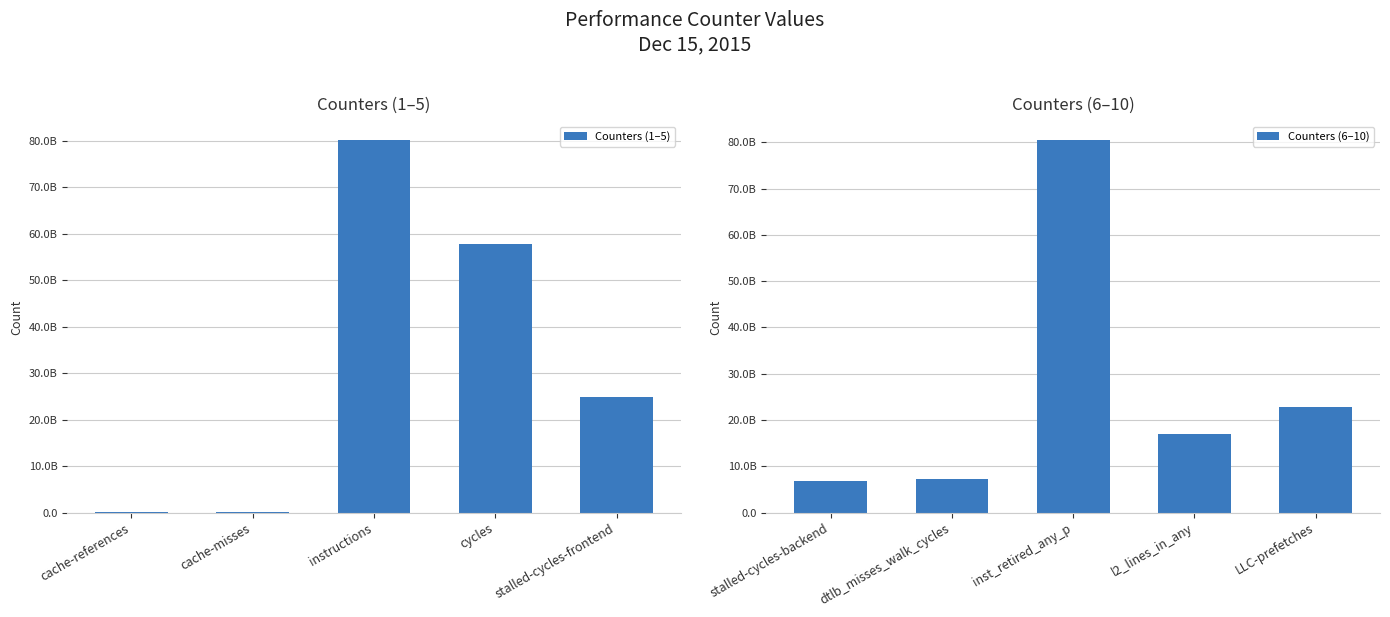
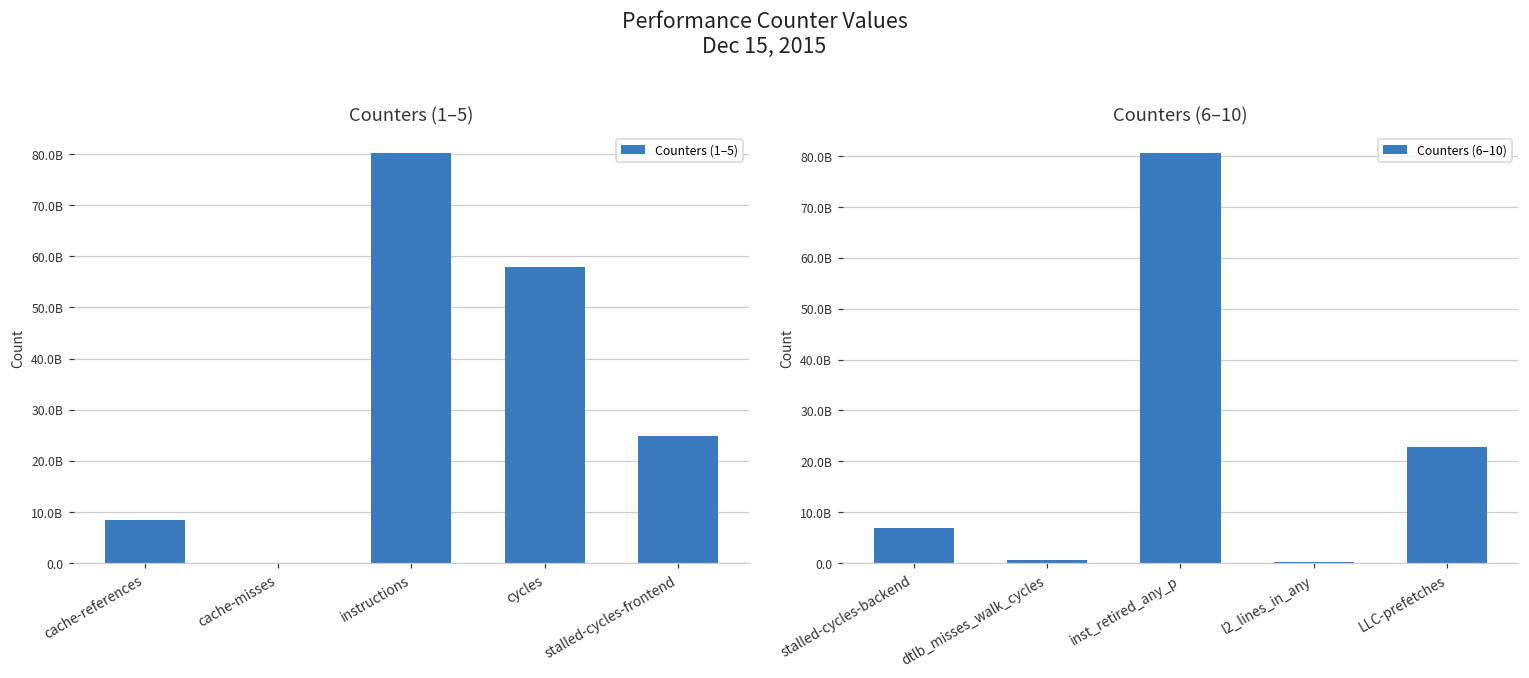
  {
    "Counters (1–5)": {
-     "cache-references": 0,
+     "cache-references": 8000000000,
      "instructions": 80000000000,
      "cycles": 58000000000,
      "stalled-cycles-frontend": 25000000000
    },
    "Counters (6–10)": {
      "stalled-cycles-backend": 7000000000,
-     "dtlb_misses_walk_cycles": 7000000000,
+     "dtlb_misses_walk_cycles": 1000000000,
      "inst_retired_any_p": 81000000000,
-     "l2_lines_in_any": 17000000000,
+     "l2_lines_in_any": 0,
      "LLC-prefetches": 23000000000
    }
  }
